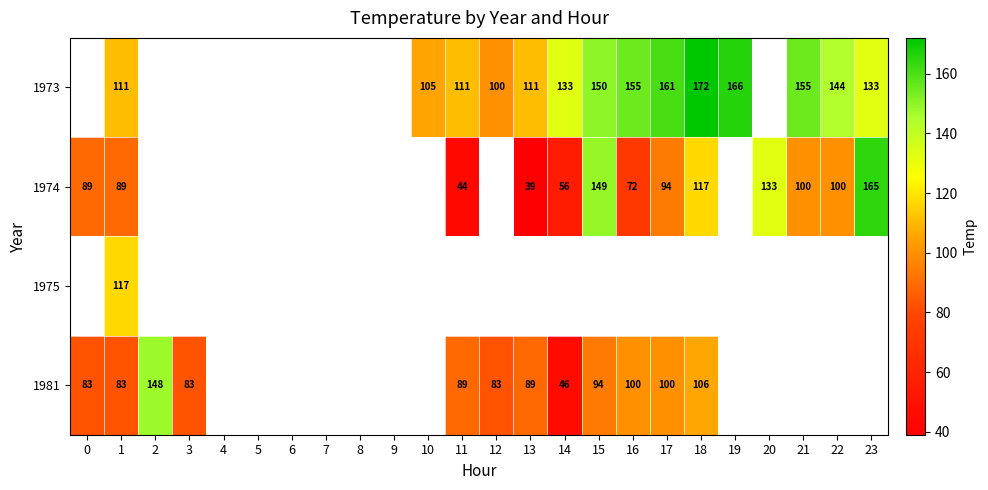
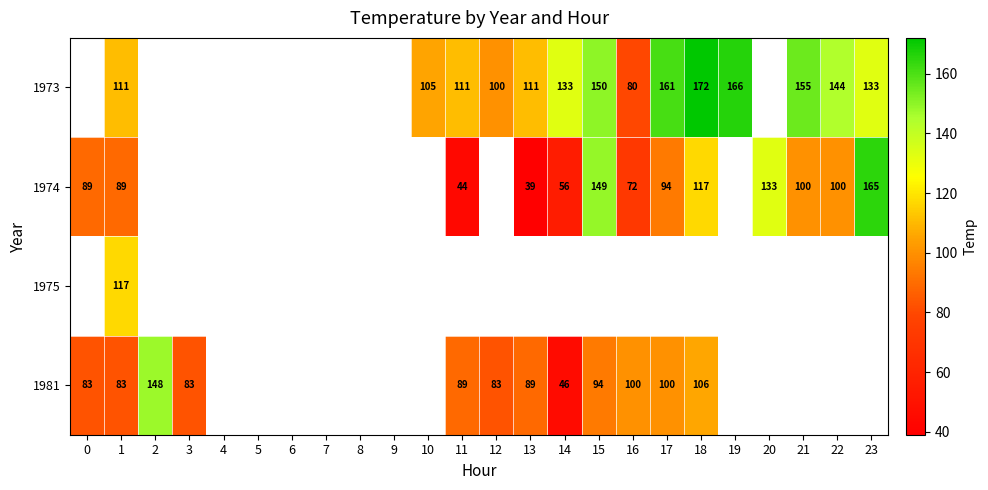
  {
    "1973": {
      "1": 111,
      "10": 105,
      "11": 111,
      "12": 100,
      "13": 111,
      "14": 133,
      "15": 150,
-     "16": 155,
+     "16": 80,
      "17": 161,
      "18": 172,
      "19": 166,
      "21": 155,
      "22": 144,
      "23": 133
    },
    "1974": {
      "0": 89,
      "1": 89,
      "11": 44,
      "13": 39,
      "14": 56,
      "15": 149,
      "16": 72,
      "17": 94,
      "18": 117,
      "20": 133,
      "21": 100,
      "22": 100,
      "23": 165
    },
    "1975": {
      "1": 117
    },
    "1981": {
      "0": 83,
      "1": 83,
      "2": 148,
      "3": 83,
      "11": 89,
      "12": 83,
      "13": 89,
      "14": 46,
      "15": 94,
      "16": 100,
      "17": 100,
      "18": 106
    }
  }
